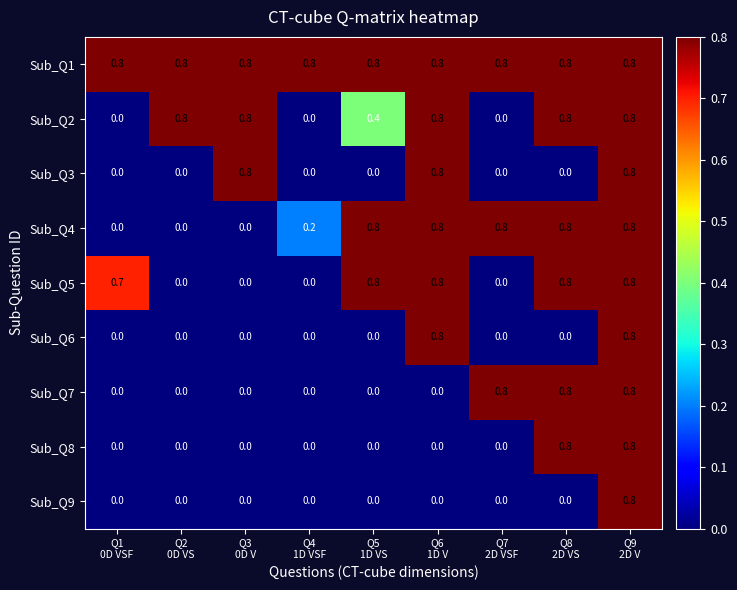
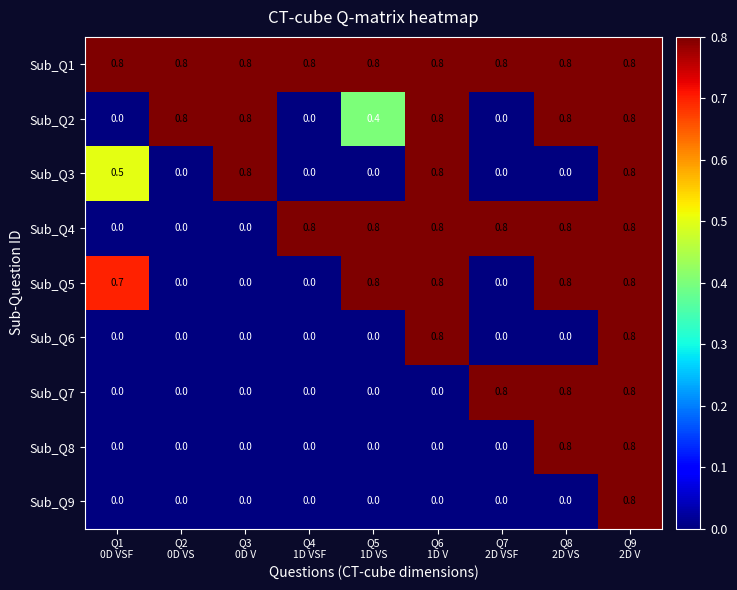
  {
    "Sub_Q1": {
      "Q1 0D VSF": 0.8,
      "Q2 0D VS": 0.8,
      "Q3 0D V": 0.8,
      "Q4 1D VSF": 0.8,
      "Q5 1D VS": 0.8,
      "Q6 1D V": 0.8,
      "Q7 2D VSF": 0.8,
      "Q8 2D VS": 0.8,
      "Q9 2D V": 0.8
    },
    "Sub_Q2": {
      "Q1 0D VSF": 0.0,
      "Q2 0D VS": 0.8,
      "Q3 0D V": 0.8,
      "Q4 1D VSF": 0.0,
      "Q5 1D VS": 0.4,
      "Q6 1D V": 0.8,
      "Q7 2D VSF": 0.0,
      "Q8 2D VS": 0.8,
      "Q9 2D V": 0.8
    },
    "Sub_Q3": {
-     "Q1 0D VSF": 0.0,
+     "Q1 0D VSF": 0.5,
      "Q2 0D VS": 0.0,
      "Q3 0D V": 0.8,
      "Q4 1D VSF": 0.0,
      "Q5 1D VS": 0.0,
      "Q6 1D V": 0.8,
      "Q7 2D VSF": 0.0,
      "Q8 2D VS": 0.0,
      "Q9 2D V": 0.8
    },
    "Sub_Q4": {
      "Q1 0D VSF": 0.0,
      "Q2 0D VS": 0.0,
      "Q3 0D V": 0.0,
-     "Q4 1D VSF": 0.2,
+     "Q4 1D VSF": 0.8,
      "Q5 1D VS": 0.8,
      "Q6 1D V": 0.8,
      "Q7 2D VSF": 0.8,
      "Q8 2D VS": 0.8,
      "Q9 2D V": 0.8
    },
    "Sub_Q5": {
      "Q1 0D VSF": 0.7,
      "Q2 0D VS": 0.0,
      "Q3 0D V": 0.0,
      "Q4 1D VSF": 0.0,
      "Q5 1D VS": 0.8,
      "Q6 1D V": 0.8,
      "Q7 2D VSF": 0.0,
      "Q8 2D VS": 0.8,
      "Q9 2D V": 0.8
    },
    "Sub_Q6": {
      "Q1 0D VSF": 0.0,
      "Q2 0D VS": 0.0,
      "Q3 0D V": 0.0,
      "Q4 1D VSF": 0.0,
      "Q5 1D VS": 0.0,
      "Q6 1D V": 0.8,
      "Q7 2D VSF": 0.0,
      "Q8 2D VS": 0.0,
      "Q9 2D V": 0.8
    },
    "Sub_Q7": {
      "Q1 0D VSF": 0.0,
      "Q2 0D VS": 0.0,
      "Q3 0D V": 0.0,
      "Q4 1D VSF": 0.0,
      "Q5 1D VS": 0.0,
      "Q6 1D V": 0.0,
      "Q7 2D VSF": 0.8,
      "Q8 2D VS": 0.8,
      "Q9 2D V": 0.8
    },
    "Sub_Q8": {
      "Q1 0D VSF": 0.0,
      "Q2 0D VS": 0.0,
      "Q3 0D V": 0.0,
      "Q4 1D VSF": 0.0,
      "Q5 1D VS": 0.0,
      "Q6 1D V": 0.0,
      "Q7 2D VSF": 0.0,
      "Q8 2D VS": 0.8,
      "Q9 2D V": 0.8
    },
    "Sub_Q9": {
      "Q1 0D VSF": 0.0,
      "Q2 0D VS": 0.0,
      "Q3 0D V": 0.0,
      "Q4 1D VSF": 0.0,
      "Q5 1D VS": 0.0,
      "Q6 1D V": 0.0,
      "Q7 2D VSF": 0.0,
      "Q8 2D VS": 0.0,
      "Q9 2D V": 0.8
    }
  }
